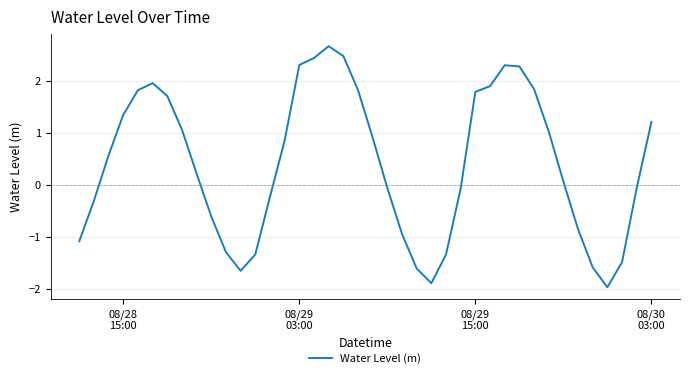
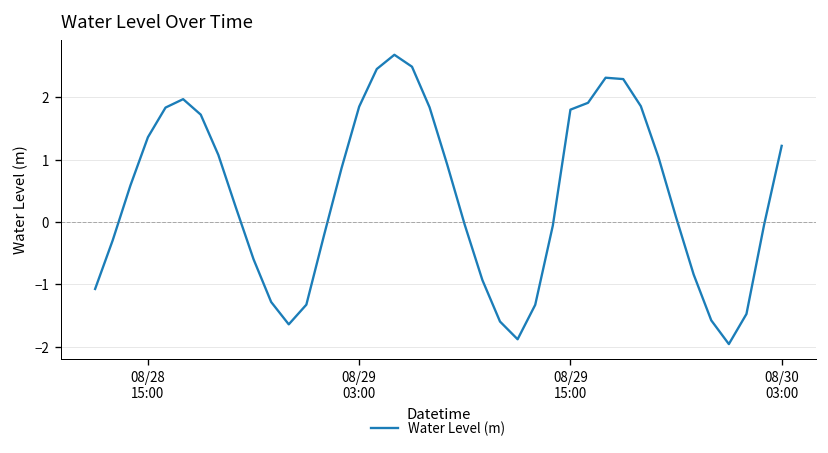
  {
    "08/28 15:00": 1.4,
-   "08/29 03:00": 2.3,
+   "08/29 03:00": 1.8,
    "08/29 15:00": 1.8,
    "08/30 03:00": 1.2
  }
